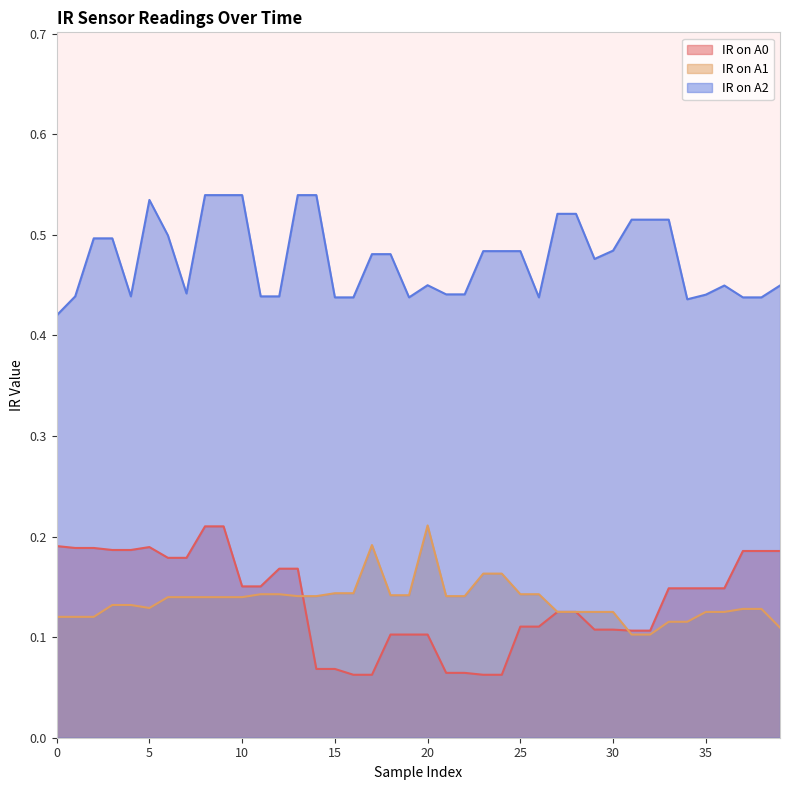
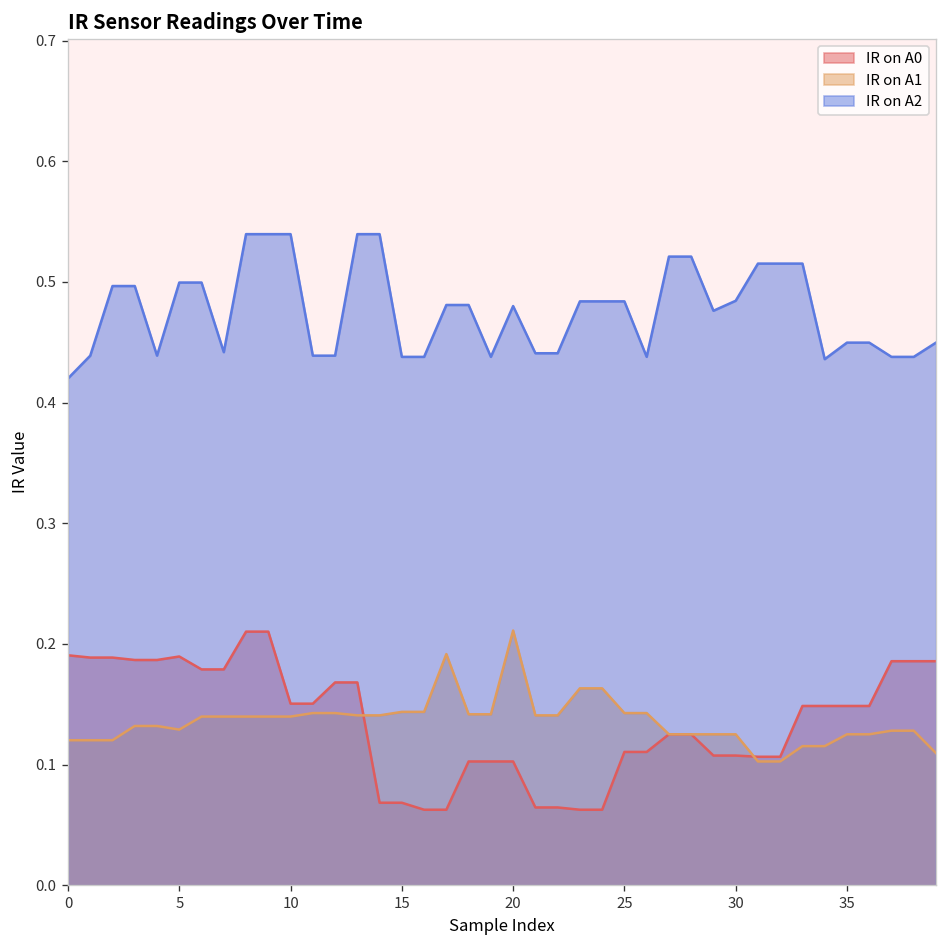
  {
    "IR on A2": {
      "0": 0.420,
-     "5": 0.535,
+     "5": 0.500,
      "10": 0.540,
      "15": 0.438,
-     "20": 0.45,
+     "20": 0.48,
      "25": 0.484,
      "30": 0.484,
-     "35": 0.441
+     "35": 0.450
    }
  }
